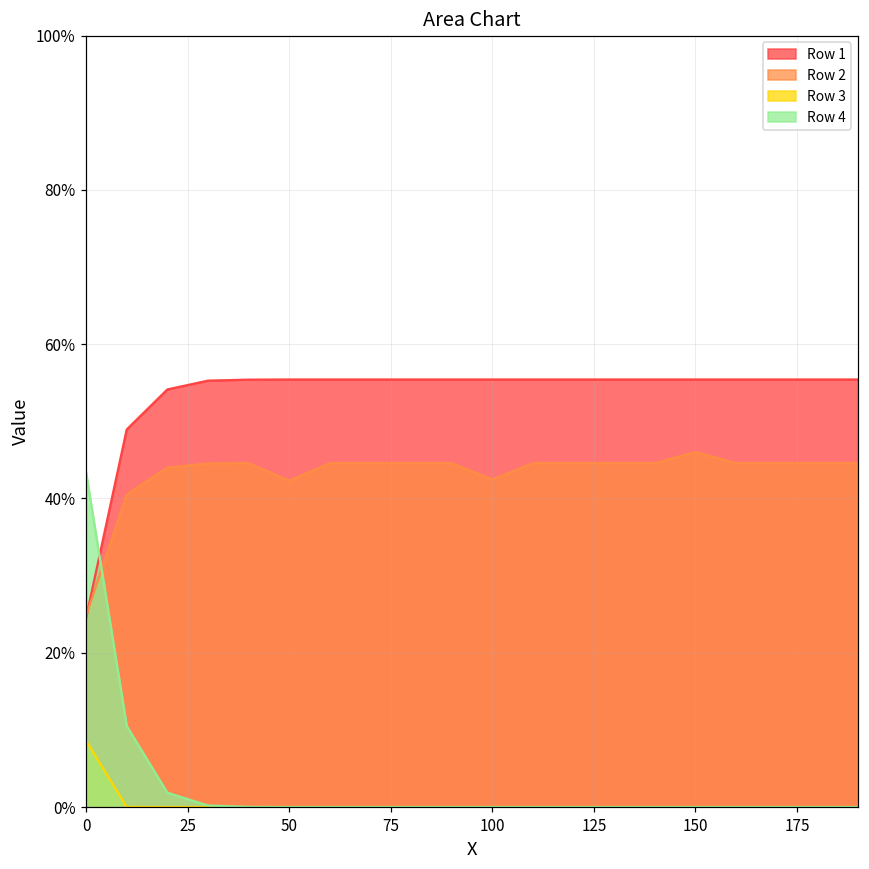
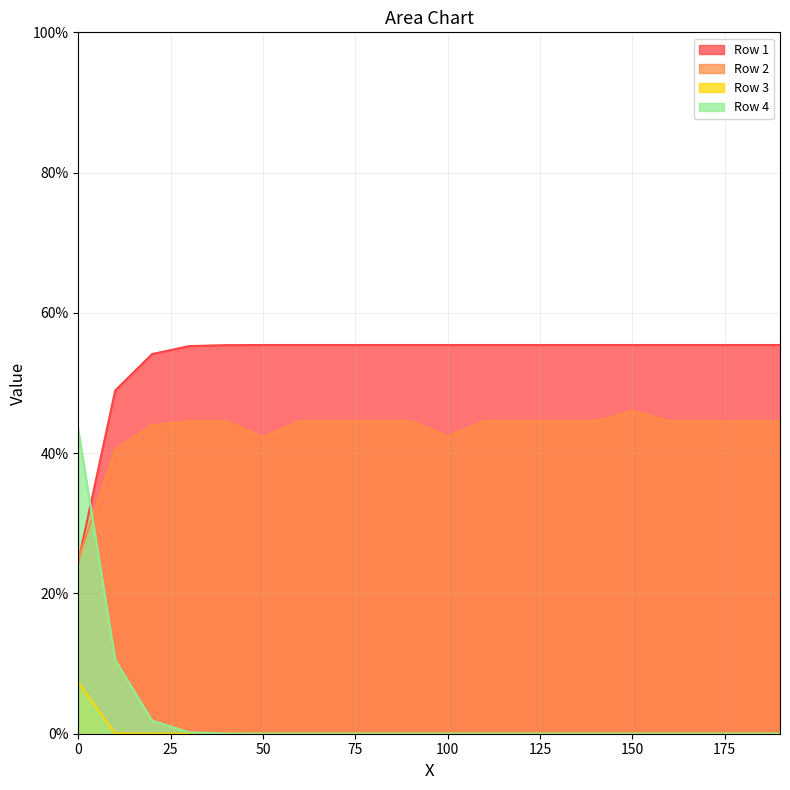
  {
    "Area Chart": {
      "Row 1": {
        "50": "55%",
        "100": "55%",
        "150": "55%"
      },
      "Row 2": {
        "50": "42%",
        "100": "42%",
        "150": "46%"
      },
      "Row 3": {
-       "0": "9%"
+       "0": "7%"
      },
      "Row 4": {
        "0": "43%"
      }
    }
  }
